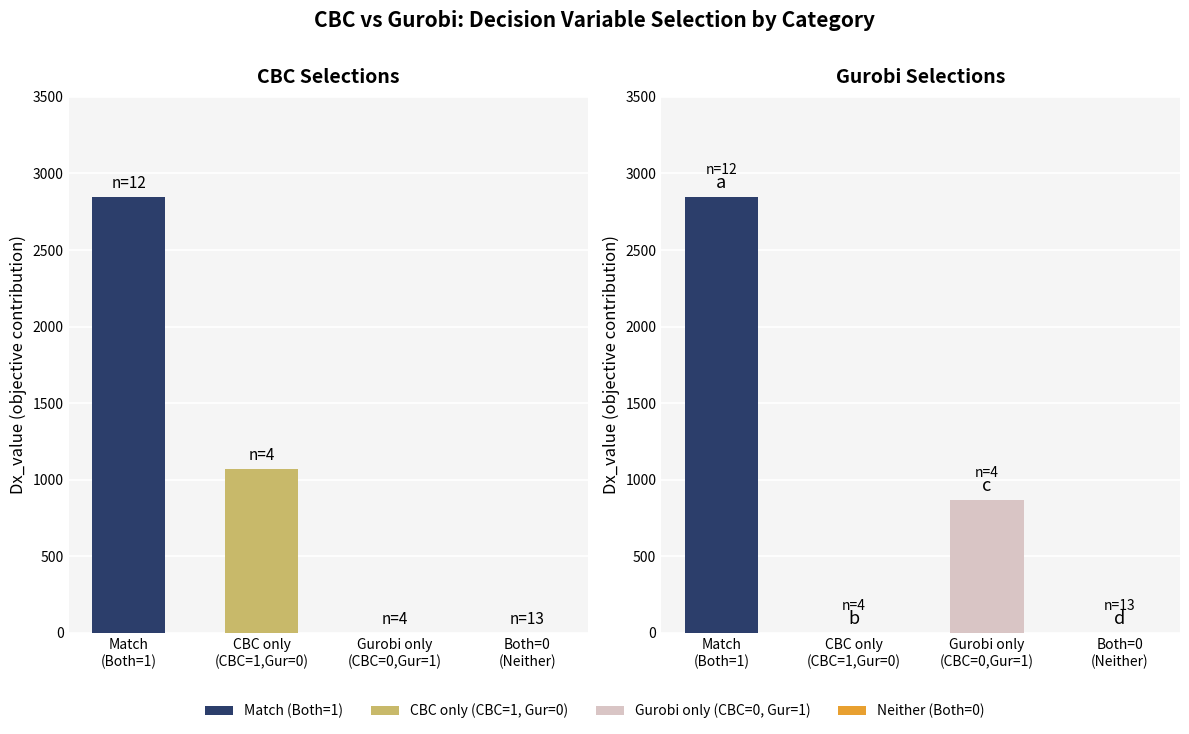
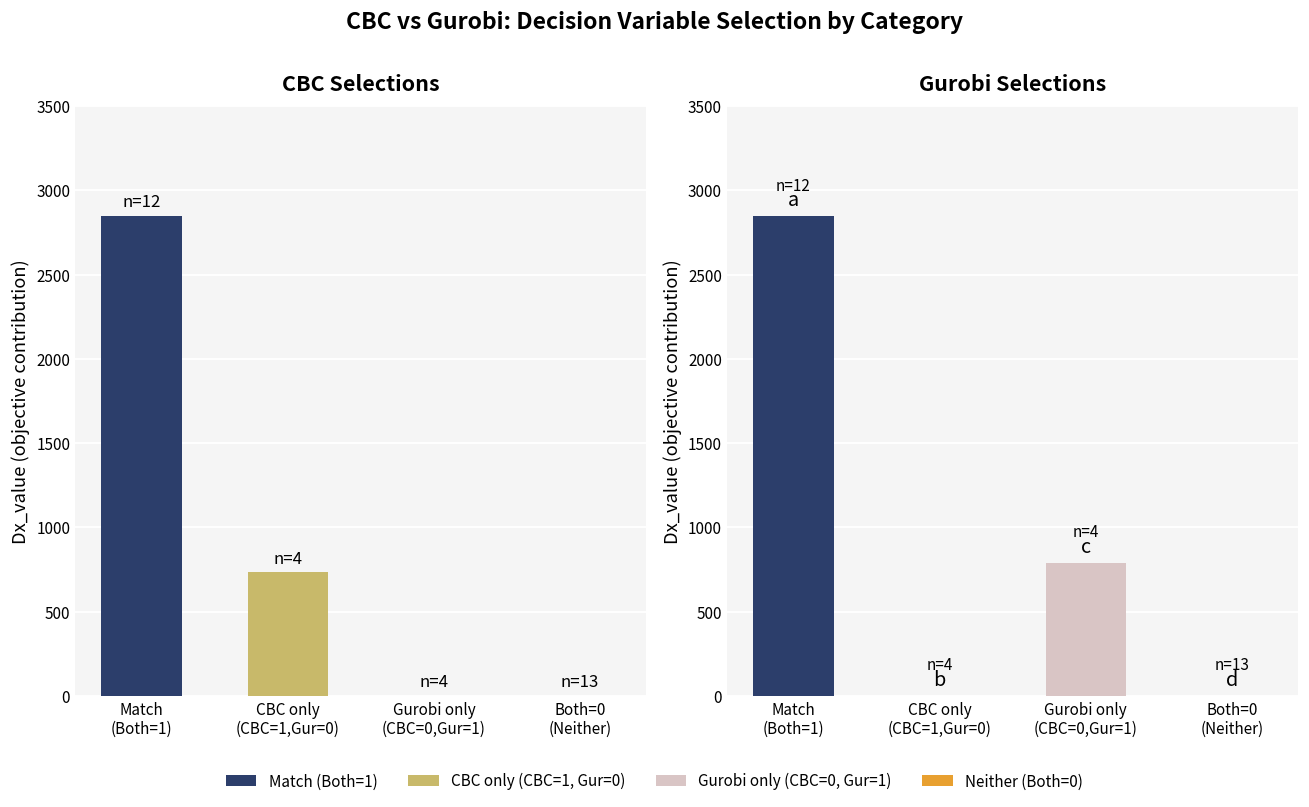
  {
    "CBC Selections": {
-     "CBC only (CBC=1,Gur=0)": 1070
+     "CBC only (CBC=1,Gur=0)": 730
    },
    "Gurobi Selections": {
-     "Gurobi only (CBC=0,Gur=1)": 870
+     "Gurobi only (CBC=0,Gur=1)": 790
    }
  }
